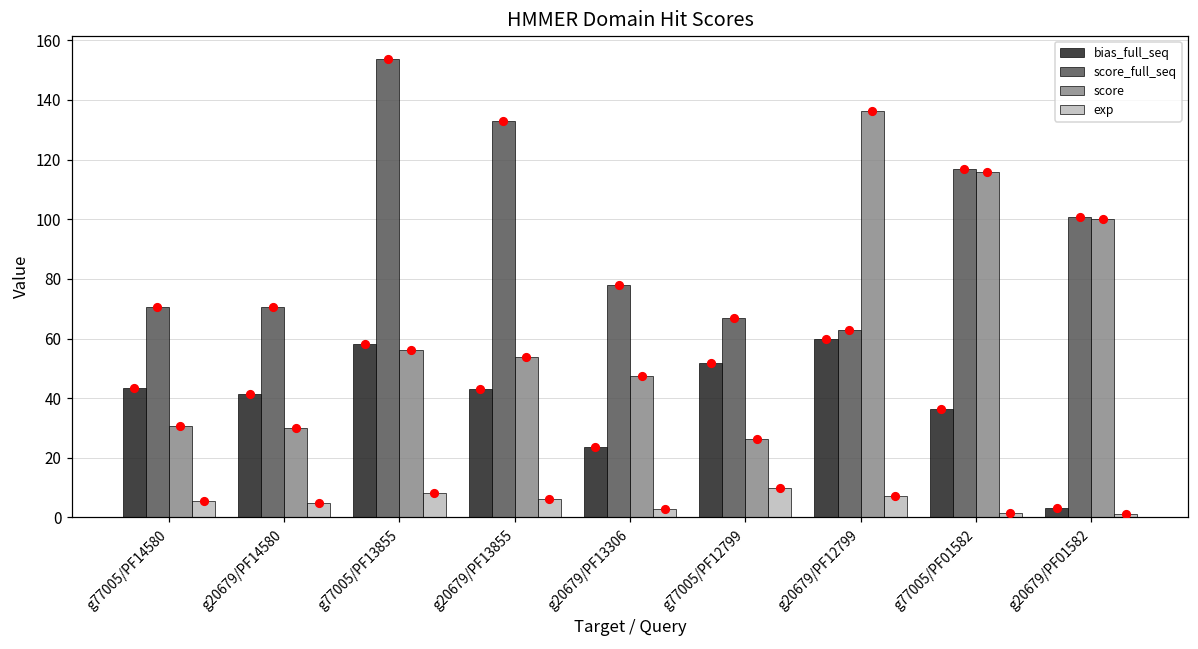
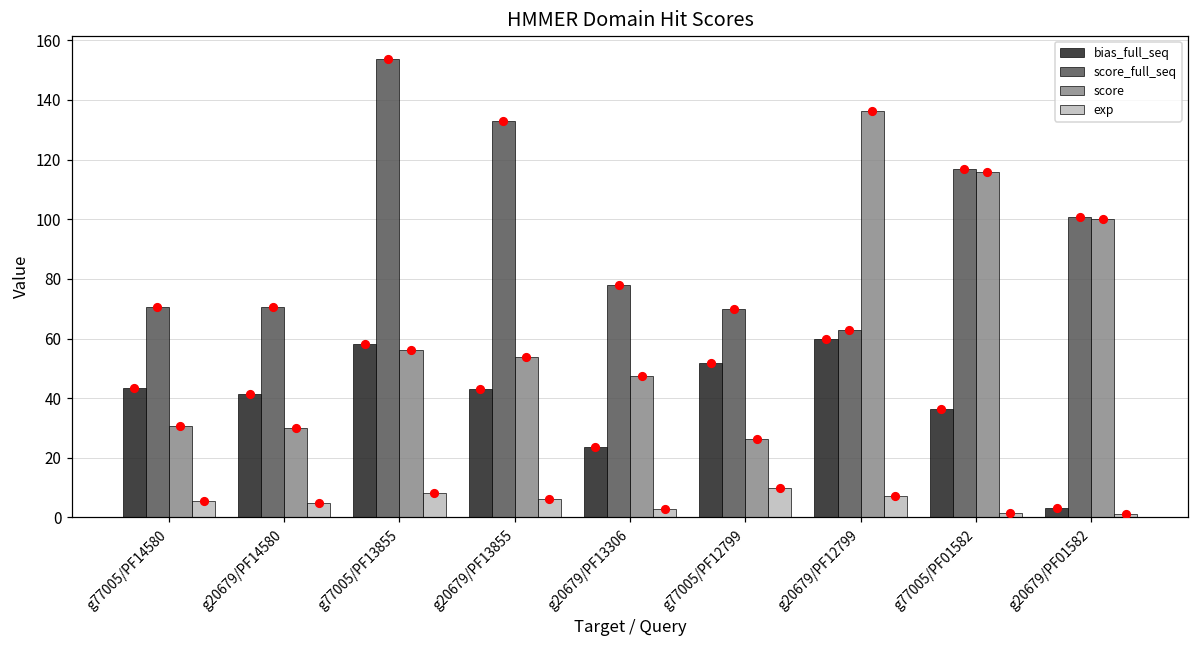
  {
    "bias_full_seq": {
      "g77005/PF14580": 44,
      "g20679/PF14580": 42,
      "g77005/PF13855": 58,
      "g20679/PF13855": 43,
      "g20679/PF13306": 24,
      "g77005/PF12799": 52,
      "g20679/PF12799": 60,
      "g77005/PF01582": 36,
      "g20679/PF01582": 3
    },
    "score_full_seq": {
      "g77005/PF14580": 71,
      "g20679/PF14580": 71,
      "g77005/PF13855": 154,
      "g20679/PF13855": 133,
      "g20679/PF13306": 78,
-     "g77005/PF12799": 67,
+     "g77005/PF12799": 70,
      "g20679/PF12799": 63,
      "g77005/PF01582": 117,
      "g20679/PF01582": 101
    },
    "score": {
      "g77005/PF14580": 31,
      "g20679/PF14580": 30,
      "g77005/PF13855": 56,
      "g20679/PF13855": 54,
      "g20679/PF13306": 47,
      "g77005/PF12799": 26,
      "g20679/PF12799": 136,
      "g77005/PF01582": 116,
      "g20679/PF01582": 100
    },
    "exp": {
      "g77005/PF14580": 5,
      "g20679/PF14580": 5,
      "g77005/PF13855": 8,
      "g20679/PF13855": 6,
      "g20679/PF13306": 3,
      "g77005/PF12799": 10,
      "g20679/PF12799": 7,
      "g77005/PF01582": 1,
      "g20679/PF01582": 1
    }
  }
